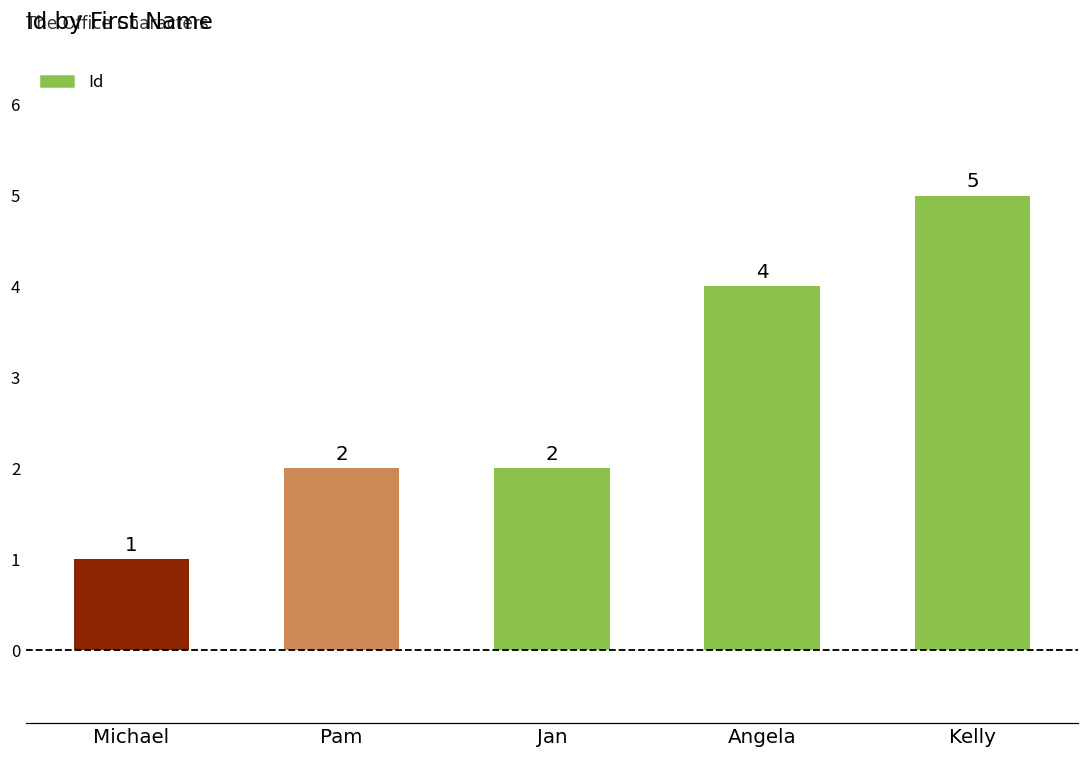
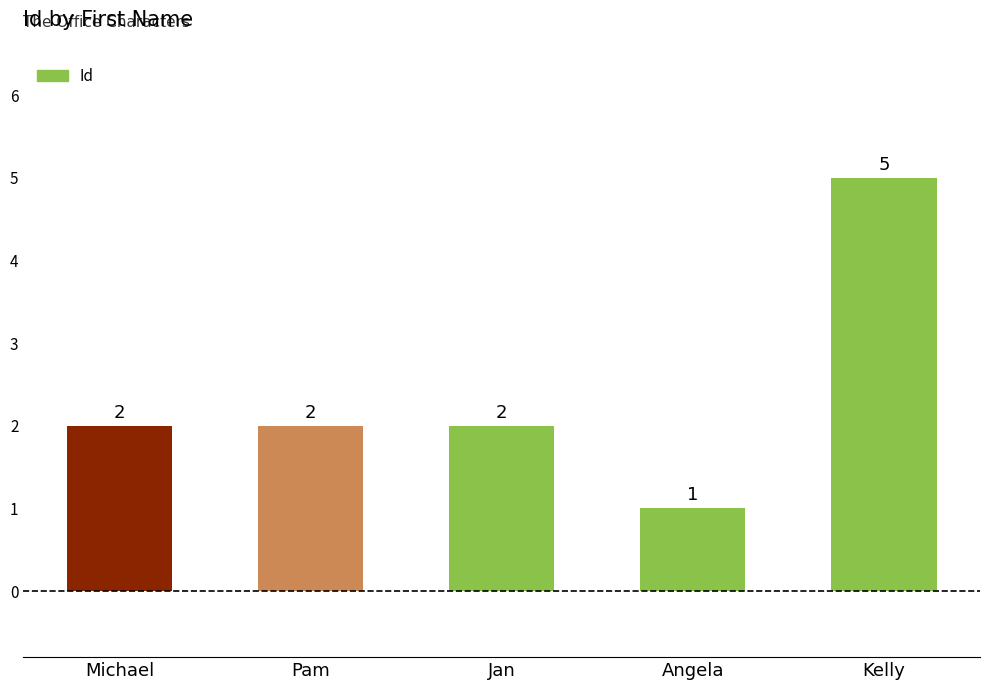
  {
-   "Michael": 1,
+   "Michael": 2,
    "Pam": 2,
    "Jan": 2,
-   "Angela": 4,
+   "Angela": 1,
    "Kelly": 5
  }
